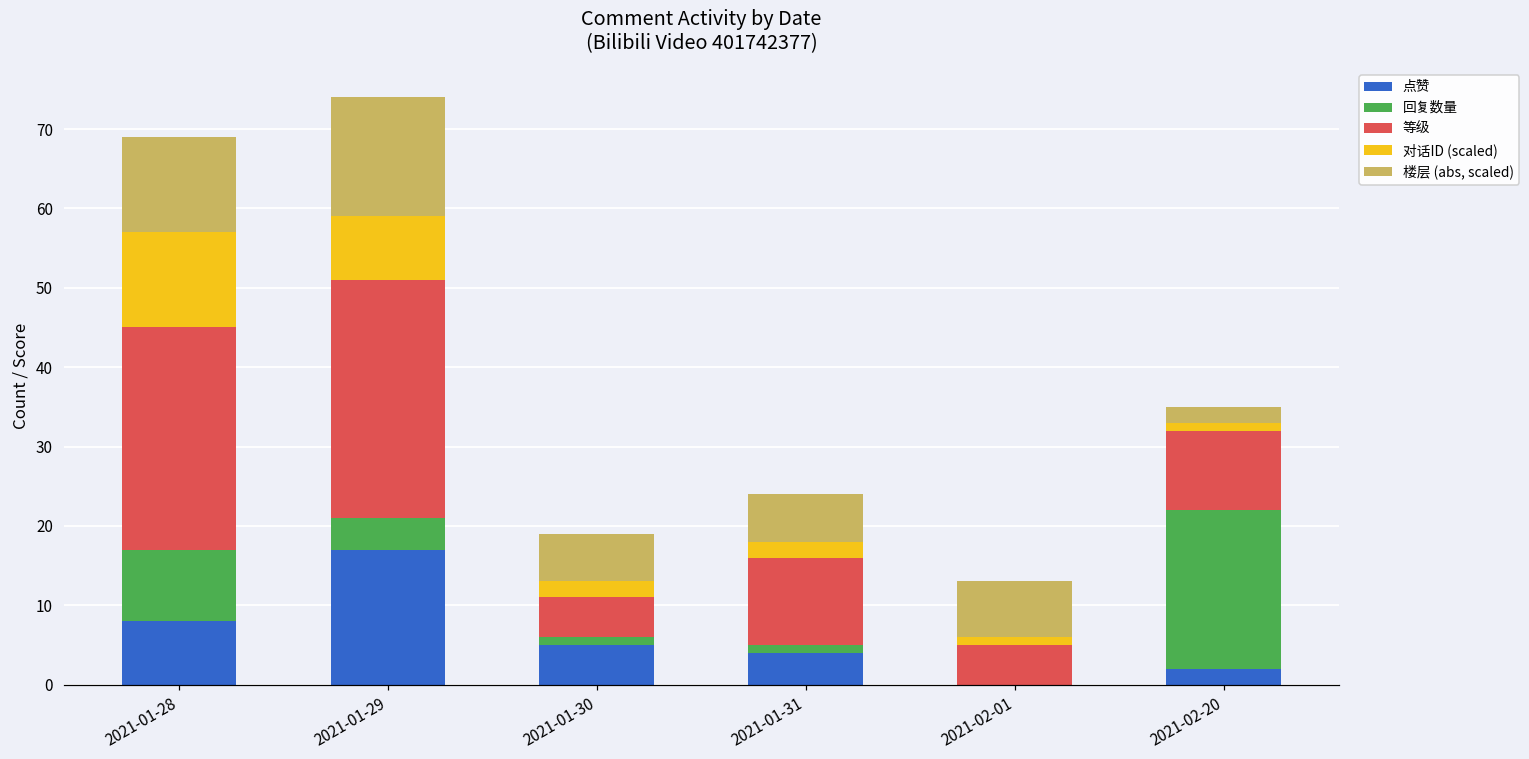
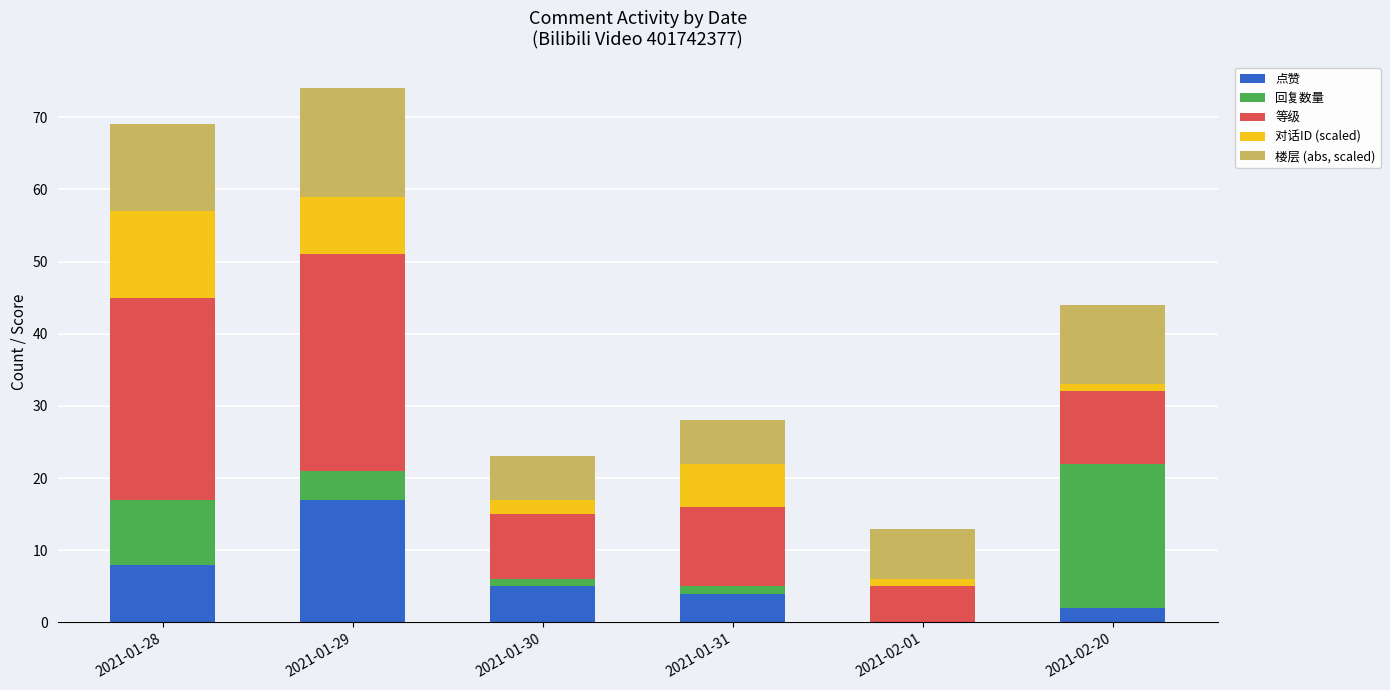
  {
    "点赞": {
      "2021-01-28": 8,
      "2021-01-29": 17,
      "2021-01-30": 5,
      "2021-01-31": 4,
      "2021-02-01": 0,
      "2021-02-20": 2
    },
    "回复数量": {
      "2021-01-28": 9,
      "2021-01-29": 4,
      "2021-01-30": 1,
      "2021-01-31": 1,
      "2021-02-01": 0,
      "2021-02-20": 20
    },
    "等级": {
      "2021-01-28": 28,
      "2021-01-29": 30,
-     "2021-01-30": 5,
+     "2021-01-30": 9,
      "2021-01-31": 11,
      "2021-02-01": 5,
      "2021-02-20": 10
    },
    "对话ID (scaled)": {
      "2021-01-28": 12,
      "2021-01-29": 8,
      "2021-01-30": 2,
-     "2021-01-31": 2,
+     "2021-01-31": 6,
      "2021-02-01": 1,
      "2021-02-20": 1
    },
    "楼层 (abs, scaled)": {
      "2021-01-28": 12,
      "2021-01-29": 15,
      "2021-01-30": 6,
      "2021-01-31": 6,
      "2021-02-01": 7,
-     "2021-02-20": 2
+     "2021-02-20": 11
    }
  }
